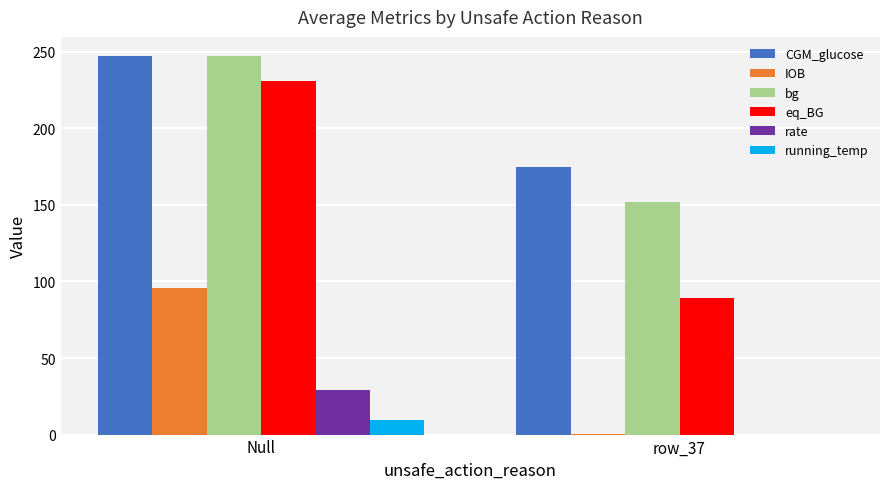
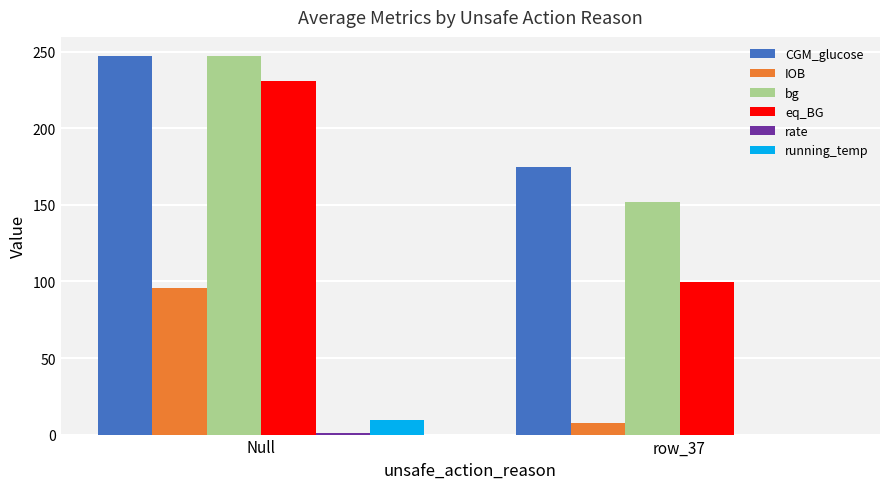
  {
    "CGM_glucose": {
      "Null": 247,
      "row_37": 175
    },
    "IOB": {
      "Null": 96,
-     "row_37": 0
+     "row_37": 8
    },
    "bg": {
      "Null": 247,
      "row_37": 152
    },
    "eq_BG": {
      "Null": 231,
-     "row_37": 90
+     "row_37": 100
    },
    "rate": {
-     "Null": 29,
+     "Null": 1,
      "row_37": 0
    },
    "running_temp": {
      "Null": 10,
      "row_37": 0
    }
  }
